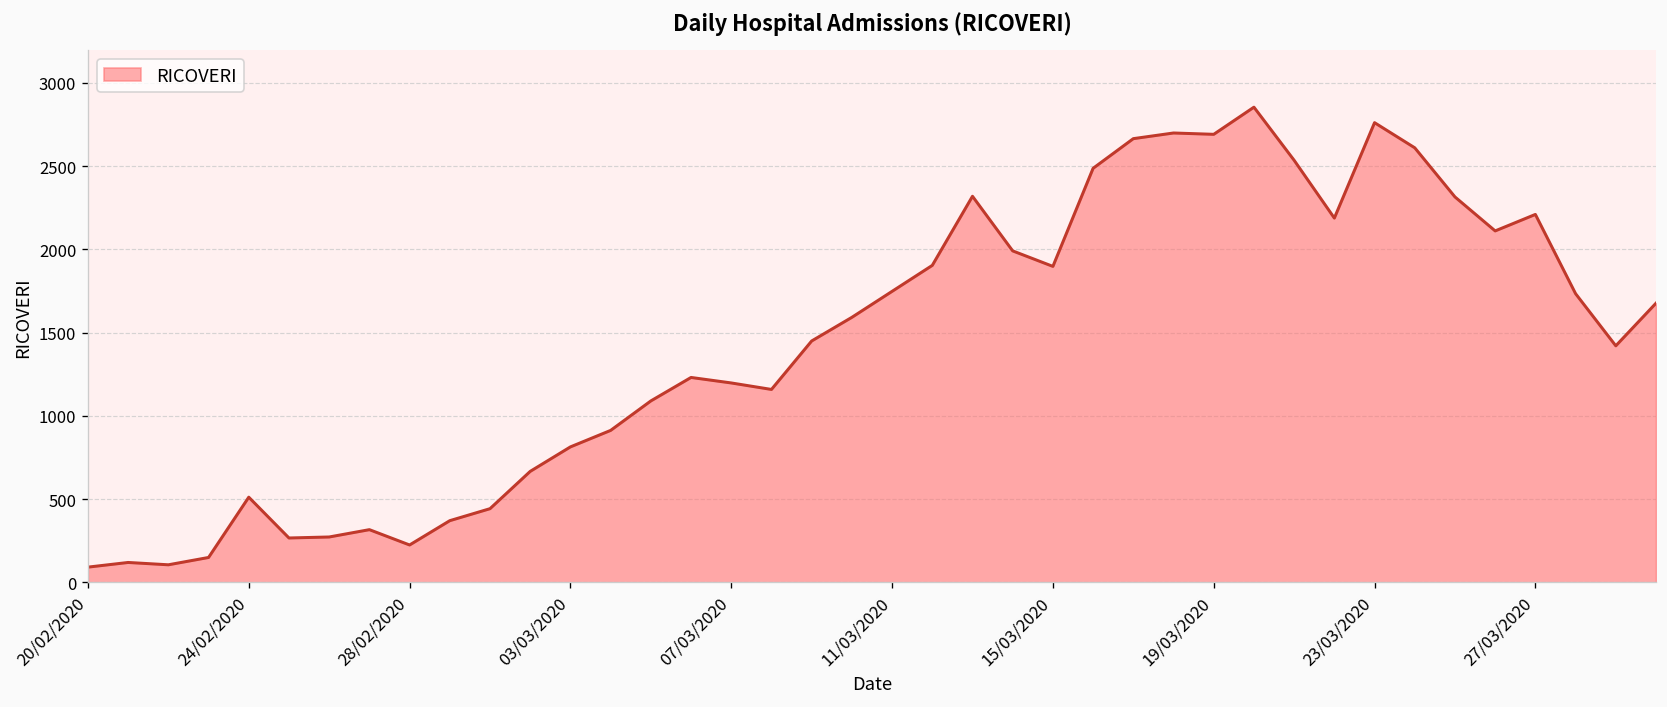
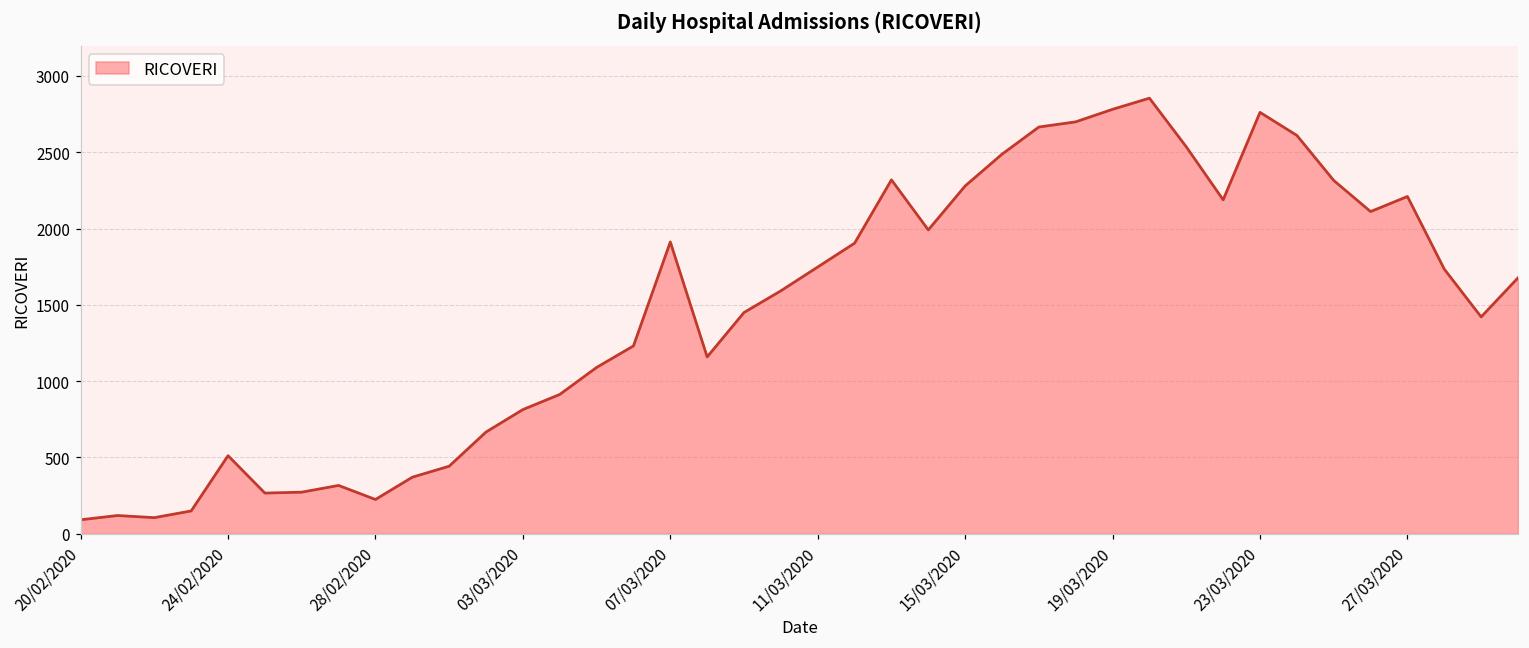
  {
    "20/02/2020": 90,
    "24/02/2020": 510,
    "28/02/2020": 230,
    "03/03/2020": 810,
-   "07/03/2020": 1200,
+   "07/03/2020": 1910,
    "11/03/2020": 1750,
-   "15/03/2020": 1900,
-   "19/03/2020": 2690,
+   "15/03/2020": 2280,
+   "19/03/2020": 2780,
    "23/03/2020": 2760,
    "27/03/2020": 2210
  }
